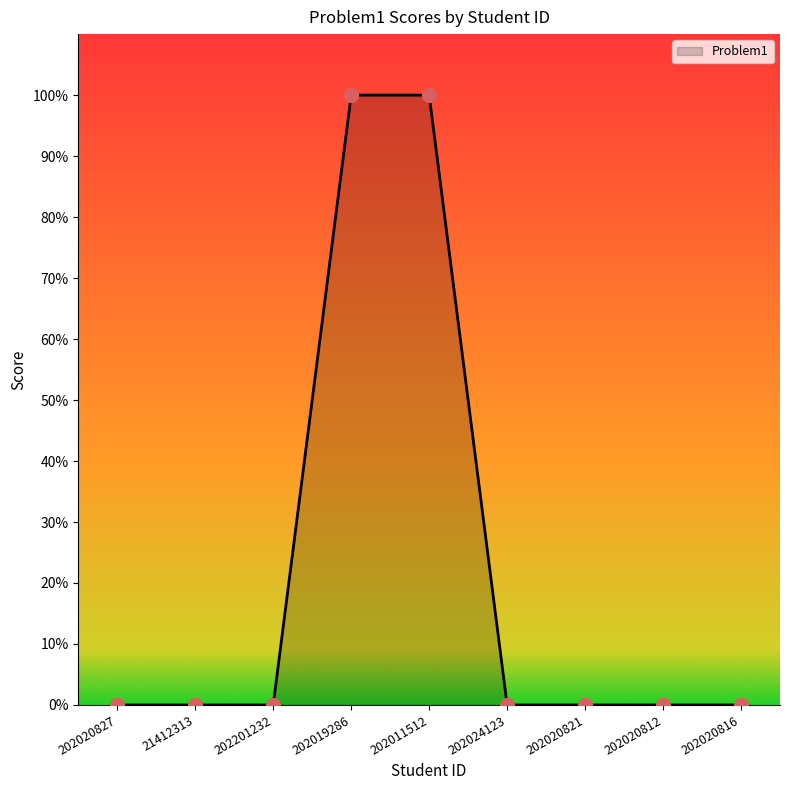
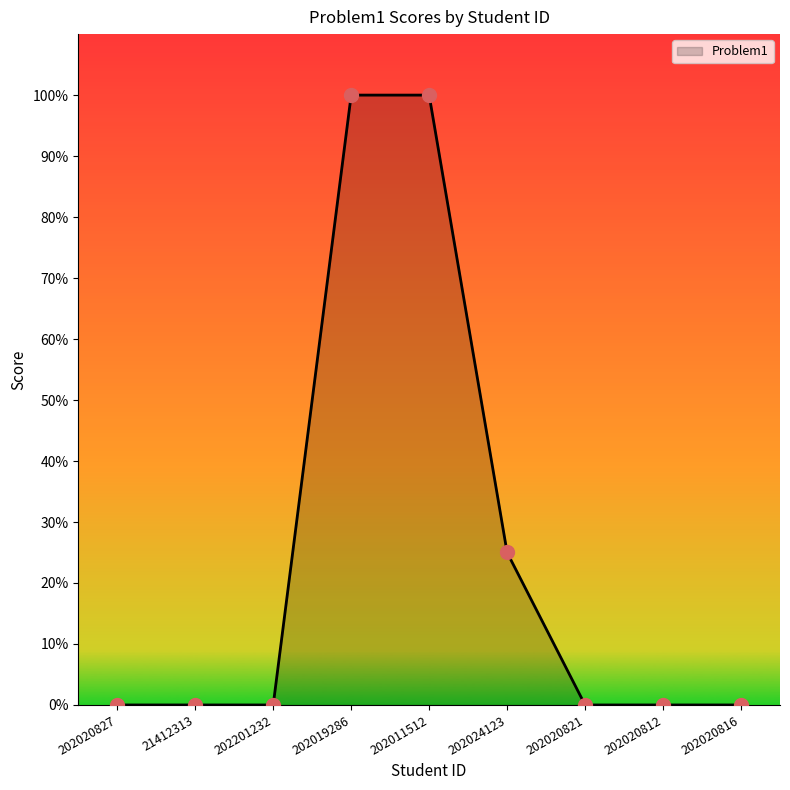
  {
    "202020827": "0%",
    "21412313": "0%",
    "202201232": "0%",
    "202019286": "100%",
    "202011512": "100%",
-   "202024123": "0%",
+   "202024123": "25%",
    "202020821": "0%",
    "202020812": "0%",
    "202020816": "0%"
  }
